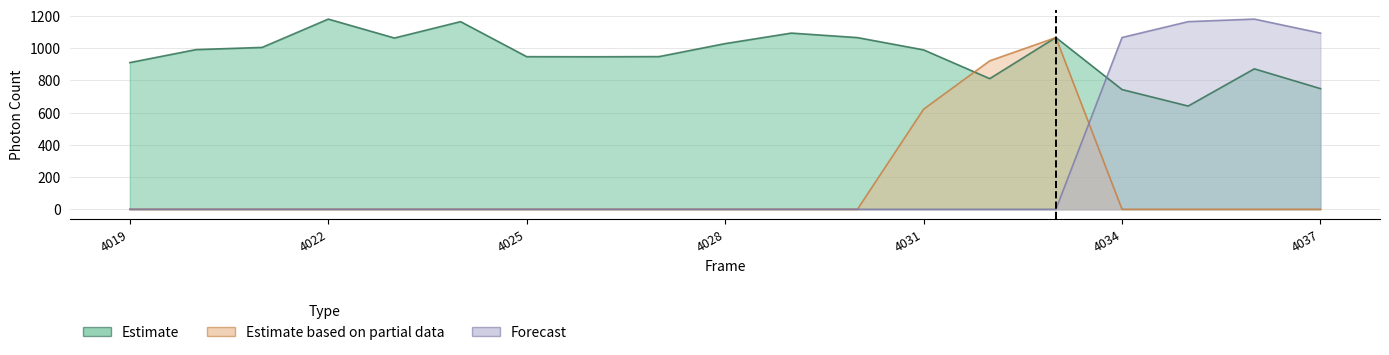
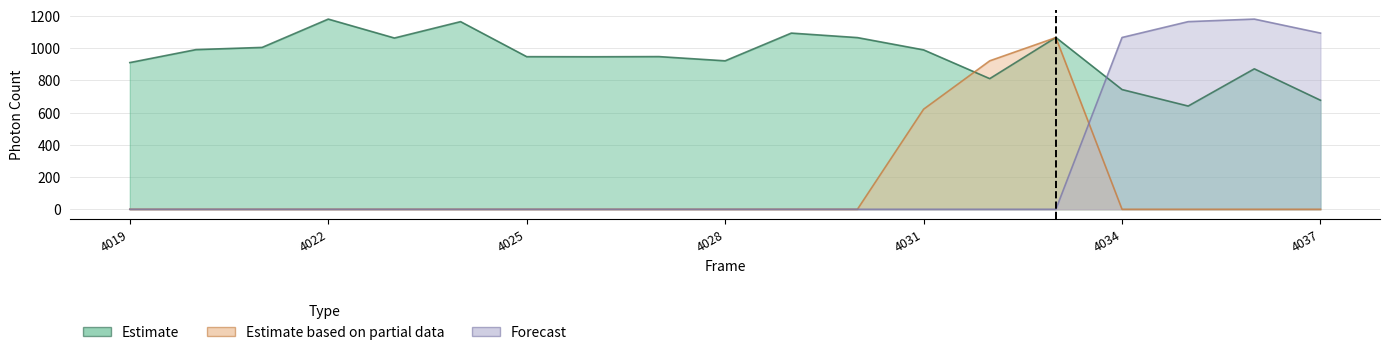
  {
    "Estimate": {
      "4019": 910,
      "4022": 1180,
      "4025": 950,
-     "4028": 1030,
+     "4028": 920,
      "4031": 990,
      "4034": 740,
-     "4037": 750
+     "4037": 680
    },
    "Estimate based on partial data": {
      "4031": 620,
      "4034": 0,
      "4037": 0
    },
    "Forecast": {
      "4031": 0,
      "4034": 1070,
      "4037": 1090
    }
  }
